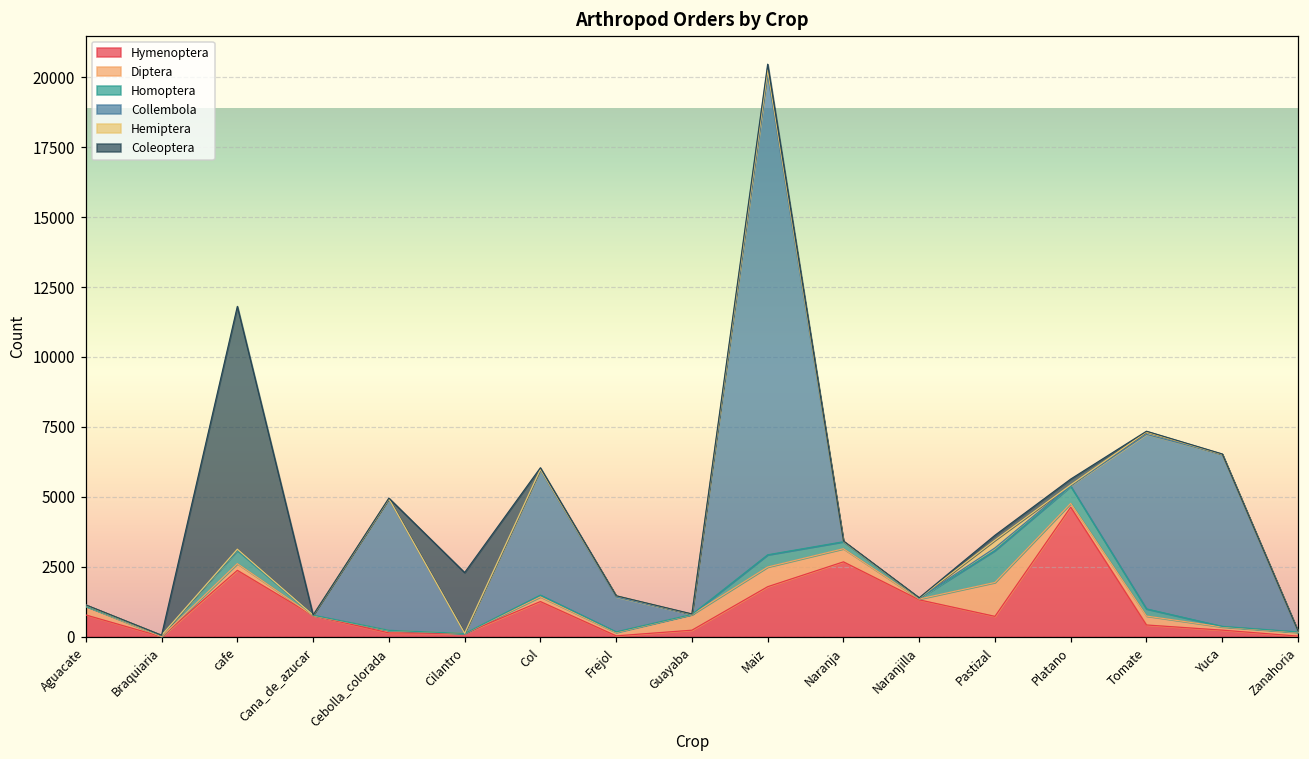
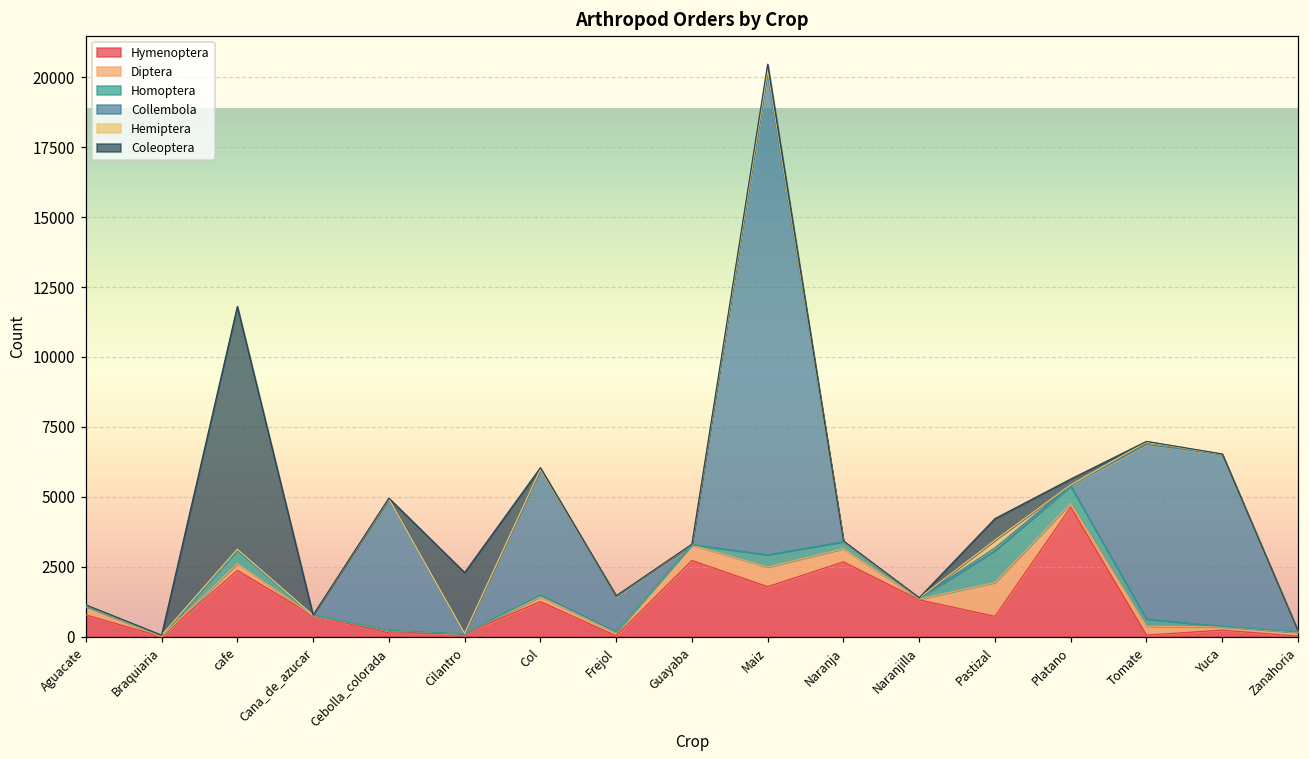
  {
    "Hymenoptera": {
      "Aguacate": 800,
      "cafe": 2400,
      "Col": 1300,
      "Frejol": 0,
-     "Guayaba": 200,
+     "Guayaba": 2700,
      "Maiz": 1800,
      "Naranja": 2700,
      "Pastizal": 700,
      "Platano": 4600,
-     "Tomate": 400,
+     "Tomate": 100,
      "Yuca": 200,
      "Zanahoria": 0
    },
    "Coleoptera": {
      "cafe": 8700,
      "Cilantro": 2200,
      "Maiz": 200,
-     "Pastizal": 200,
+     "Pastizal": 800,
      "Platano": 200
    }
  }
